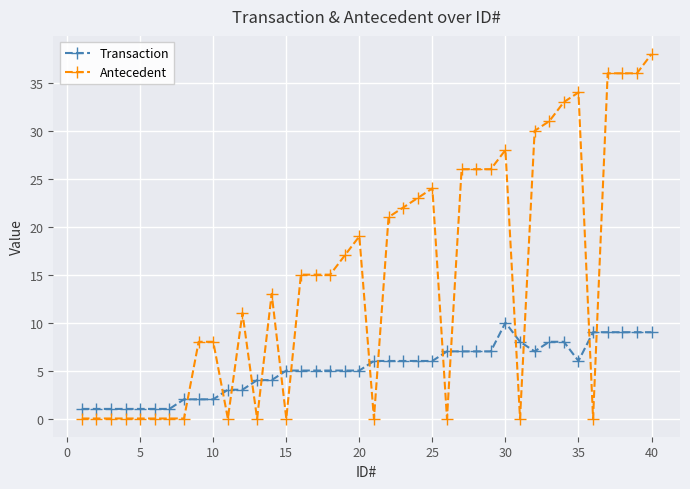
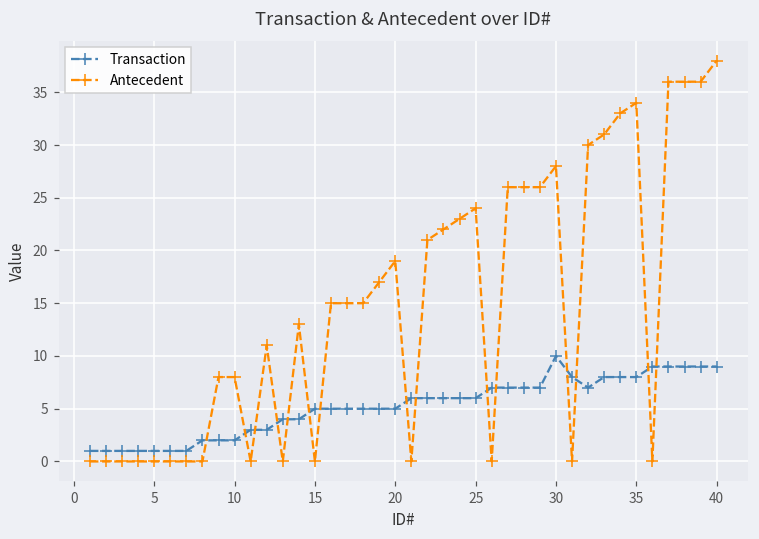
  {
    "Transaction": {
      "5": 1,
      "10": 2,
      "15": 5,
      "20": 5,
      "25": 6,
      "30": 10,
-     "35": 6,
+     "35": 8,
      "40": 9
    },
    "Antecedent": {
      "5": 0,
      "10": 8,
      "15": 0,
      "20": 19,
      "25": 24,
      "30": 28,
      "35": 34,
      "40": 38
    }
  }
